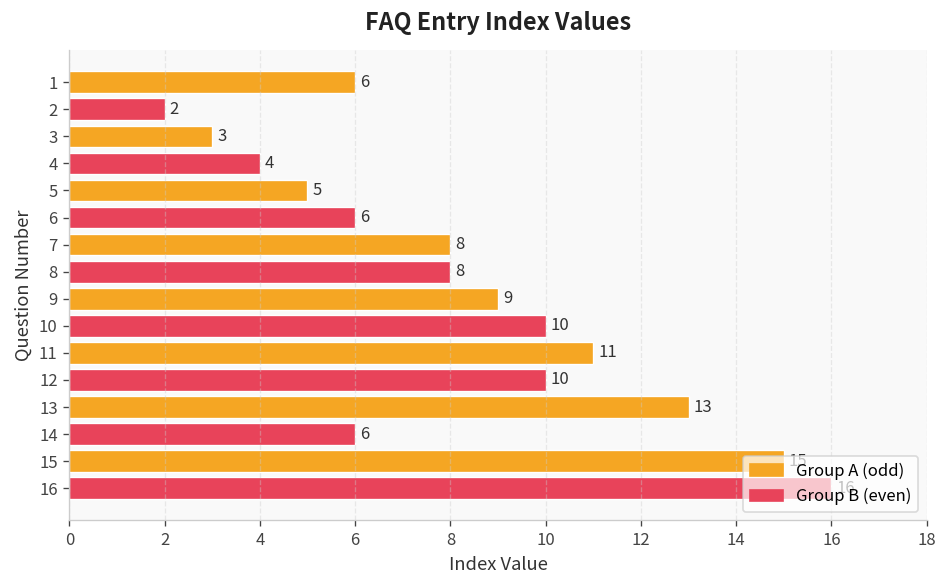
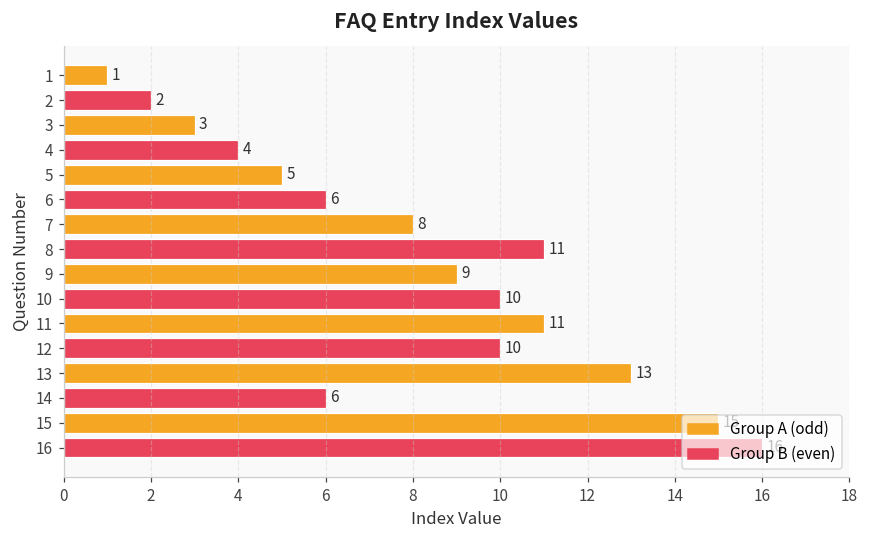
  {
-   "1": 6,
+   "1": 1,
    "2": 2,
    "3": 3,
    "4": 4,
    "5": 5,
    "6": 6,
    "7": 8,
-   "8": 8,
+   "8": 11,
    "9": 9,
    "10": 10,
    "11": 11,
    "12": 10,
    "13": 13,
    "14": 6
  }
